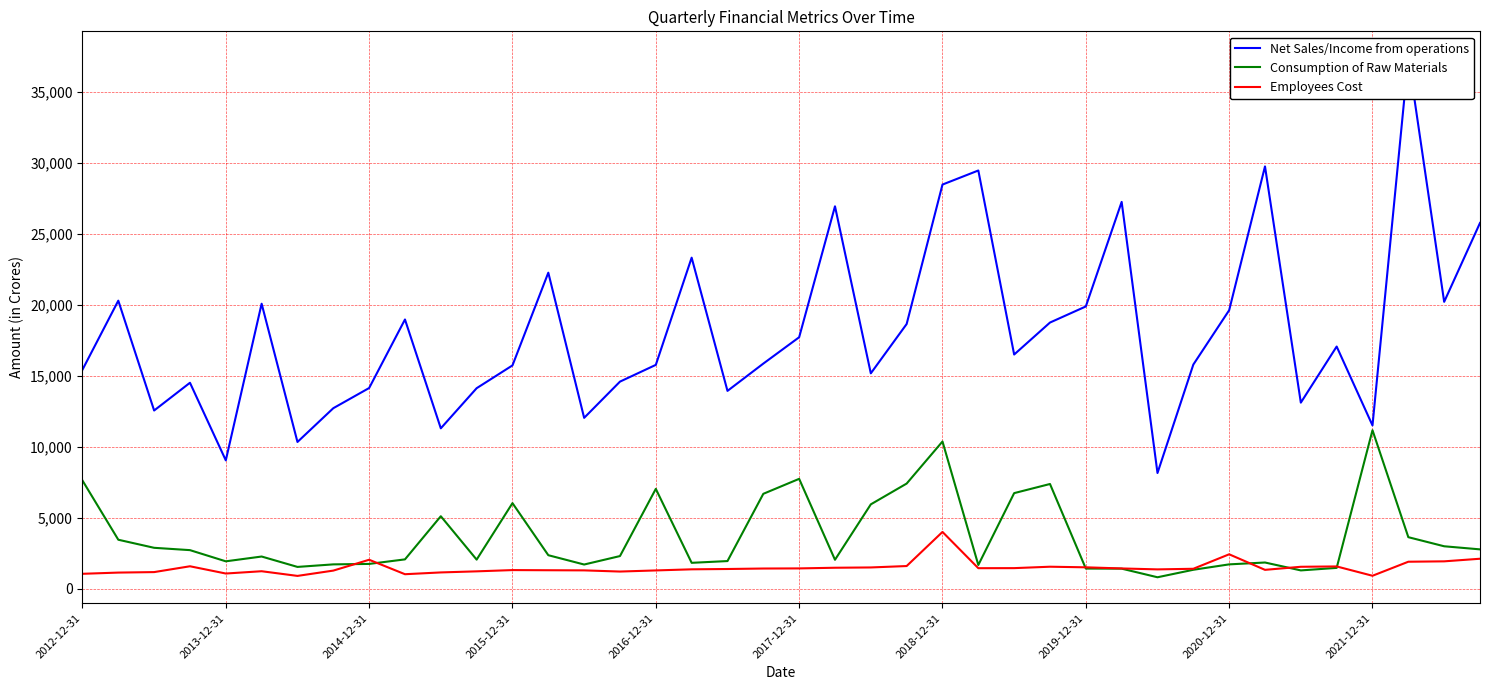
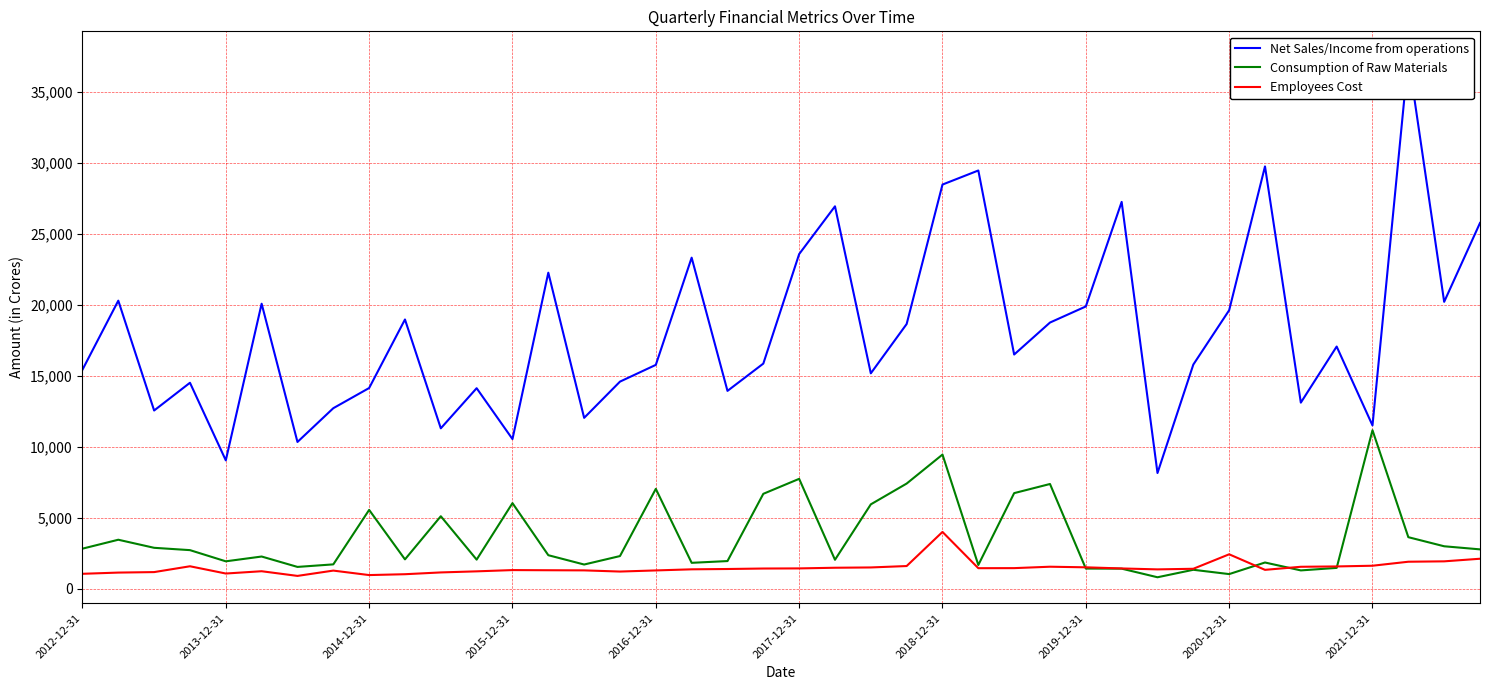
  {
    "Net Sales/Income from operations": {
      "2012-12-31": "15,400",
      "2013-12-31": "9,000",
      "2014-12-31": "14,100",
-     "2015-12-31": "15,700",
+     "2015-12-31": "10,500",
      "2016-12-31": "15,800",
-     "2017-12-31": "17,700",
+     "2017-12-31": "23,600",
      "2018-12-31": "28,500",
      "2019-12-31": "19,900",
      "2020-12-31": "19,600",
      "2021-12-31": "11,500"
    },
    "Consumption of Raw Materials": {
-     "2012-12-31": "7,600",
+     "2012-12-31": "2,800",
      "2013-12-31": "1,900",
-     "2014-12-31": "1,700",
+     "2014-12-31": "5,600",
      "2015-12-31": "6,000",
      "2016-12-31": "7,000",
      "2017-12-31": "7,700",
-     "2018-12-31": "10,400",
-     "2020-12-31": "1,700",
+     "2018-12-31": "9,400",
+     "2020-12-31": "1,000",
      "2021-12-31": "11,200"
    },
    "Employees Cost": {
      "2012-12-31": "1,000",
      "2013-12-31": "1,100",
-     "2014-12-31": "2,000",
+     "2014-12-31": "1,000",
      "2015-12-31": "1,300",
      "2016-12-31": "1,300",
      "2017-12-31": "1,400",
      "2018-12-31": "4,000",
      "2020-12-31": "2,400",
-     "2021-12-31": "900"
+     "2021-12-31": "1,600"
    }
  }
